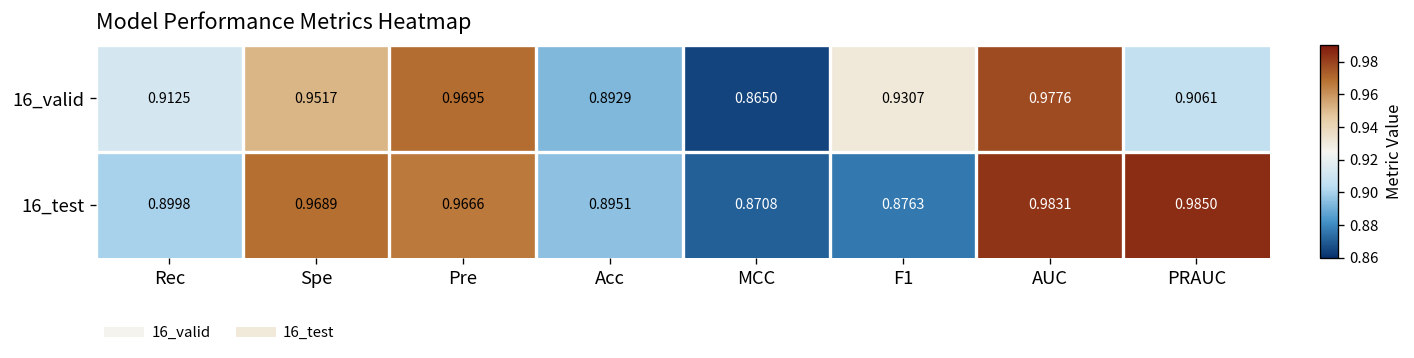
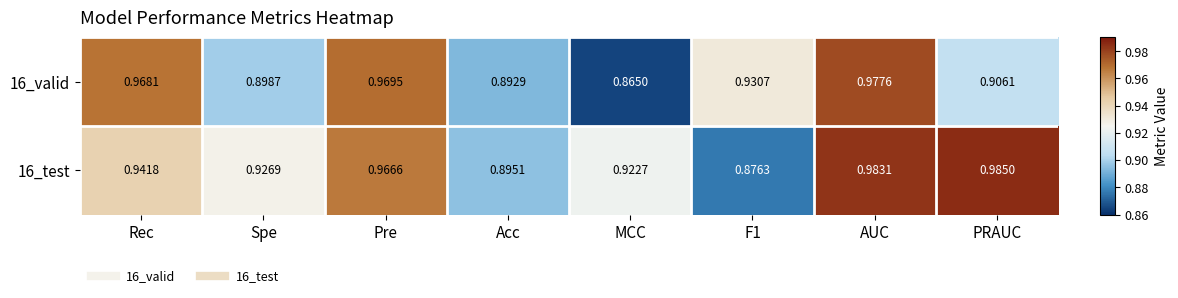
  {
    "16_valid": {
-     "Rec": 0.9125,
-     "Spe": 0.9517,
+     "Rec": 0.9681,
+     "Spe": 0.8987,
      "Pre": 0.9695,
      "Acc": 0.8929,
      "MCC": 0.8650,
      "F1": 0.9307,
      "AUC": 0.9776,
      "PRAUC": 0.9061
    },
    "16_test": {
-     "Rec": 0.8998,
-     "Spe": 0.9689,
+     "Rec": 0.9418,
+     "Spe": 0.9269,
      "Pre": 0.9666,
      "Acc": 0.8951,
-     "MCC": 0.8708,
+     "MCC": 0.9227,
      "F1": 0.8763,
      "AUC": 0.9831,
      "PRAUC": 0.9850
    }
  }
